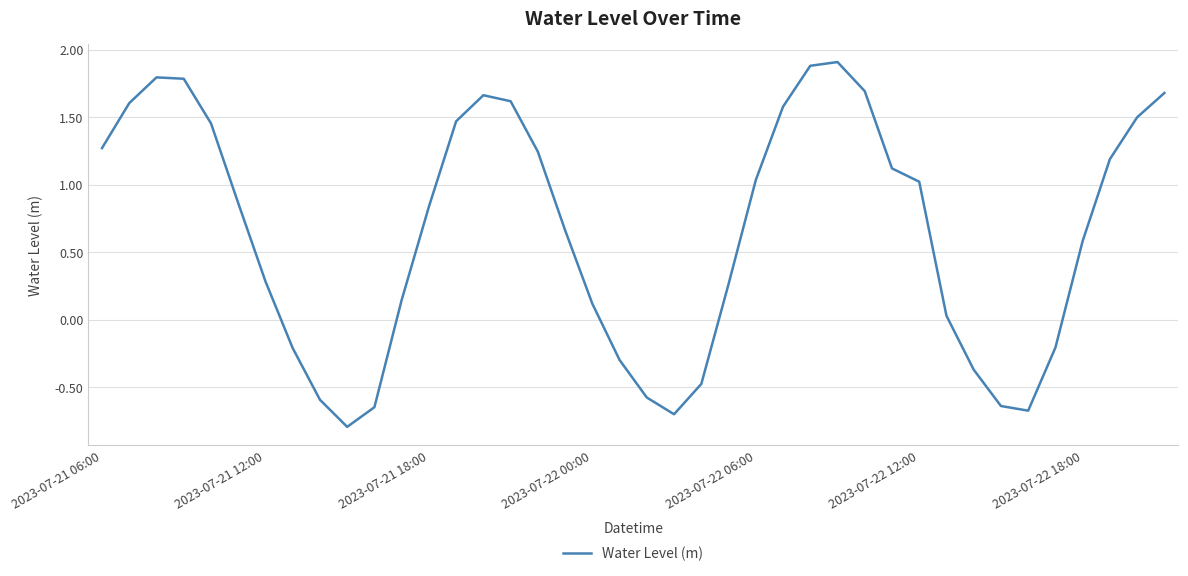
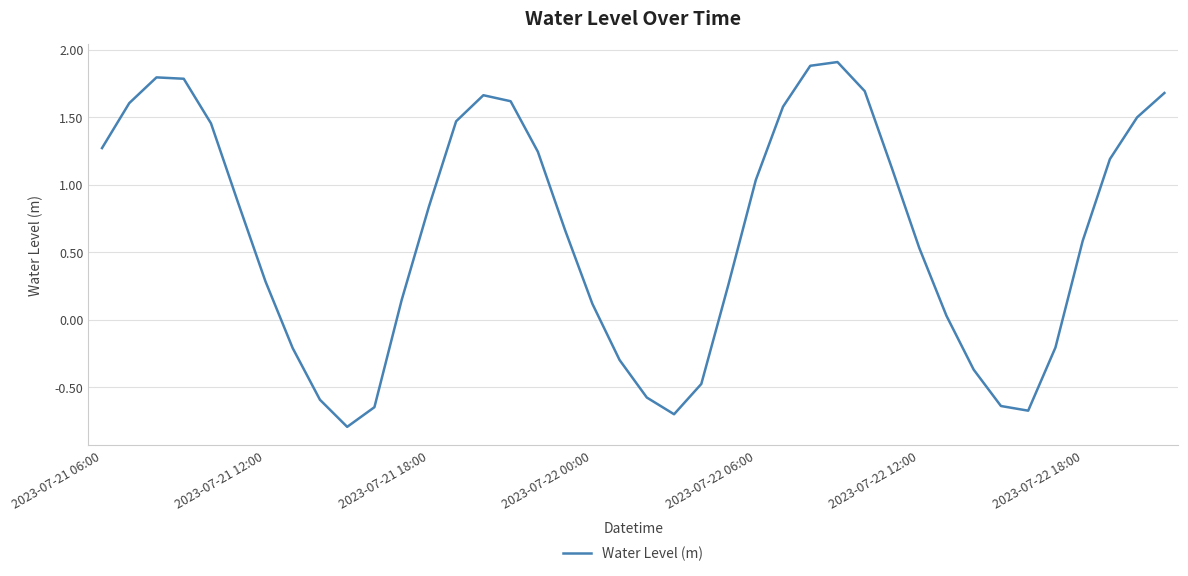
  {
    "2023-07-21 06:00": 1.27,
    "2023-07-21 12:00": 0.28,
    "2023-07-21 18:00": 0.84,
    "2023-07-22 00:00": 0.12,
    "2023-07-22 06:00": 1.03,
-   "2023-07-22 12:00": 1.02,
+   "2023-07-22 12:00": 0.53,
    "2023-07-22 18:00": 0.58
  }
